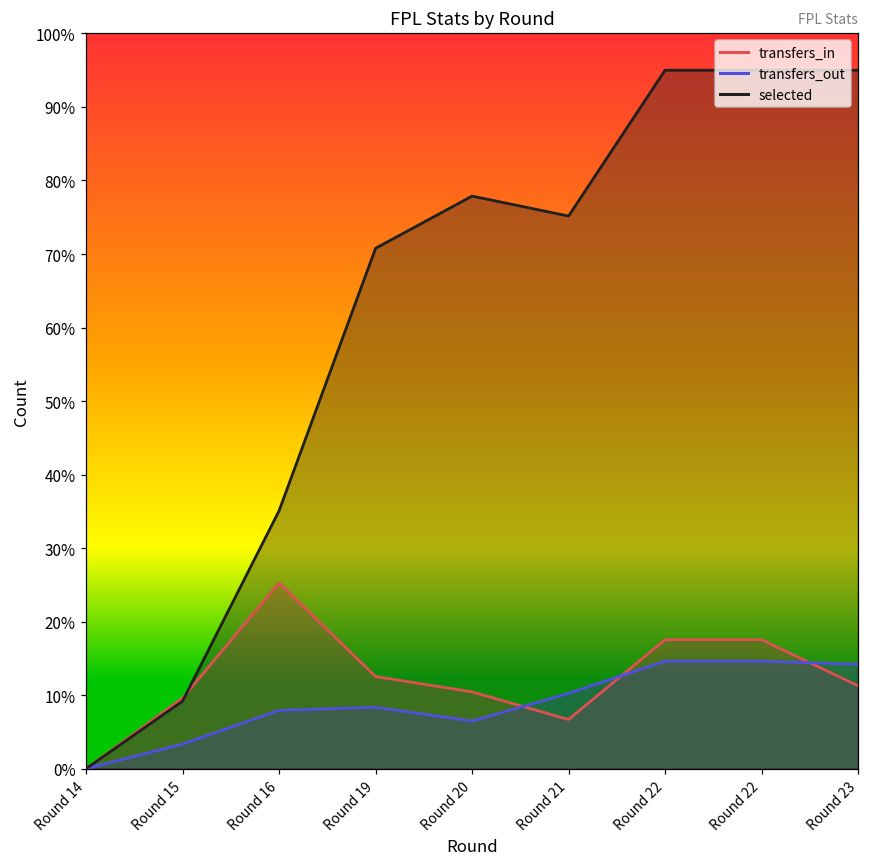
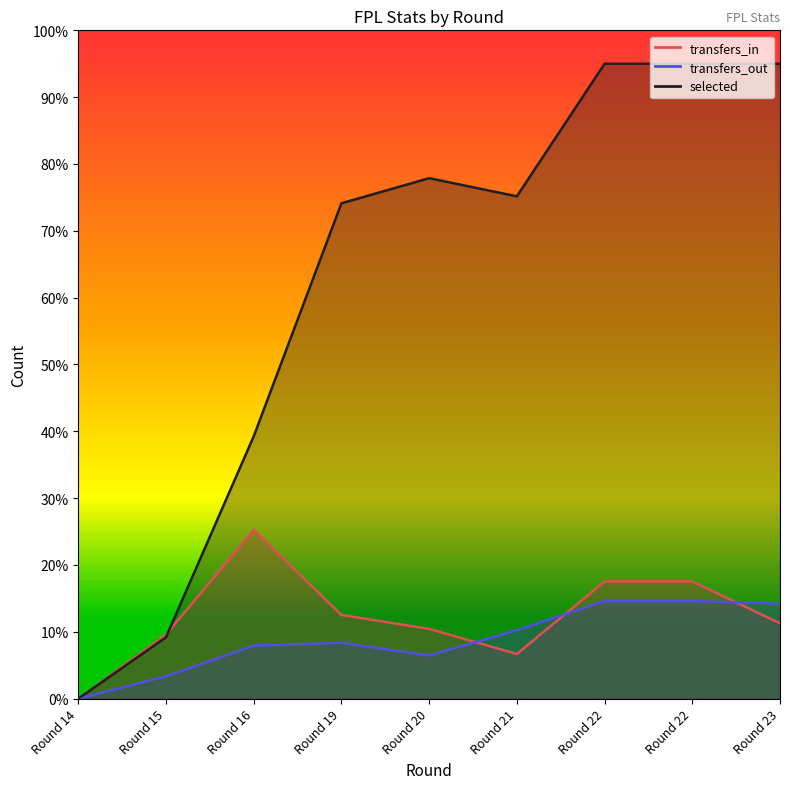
  {
    "transfers_in": {
      "Round 15": "10%",
      "Round 16": "25%",
      "Round 19": "13%",
      "Round 20": "10%",
      "Round 21": "7%",
      "Round 23": "11%"
    },
    "transfers_out": {
      "Round 15": "3%",
      "Round 16": "8%",
      "Round 19": "8%",
      "Round 20": "6%",
      "Round 21": "10%",
      "Round 23": "14%"
    },
    "selected": {
      "Round 15": "9%",
-     "Round 16": "35%",
-     "Round 19": "71%",
+     "Round 16": "39%",
+     "Round 19": "74%",
      "Round 20": "78%",
      "Round 21": "75%",
      "Round 23": "95%"
    }
  }
